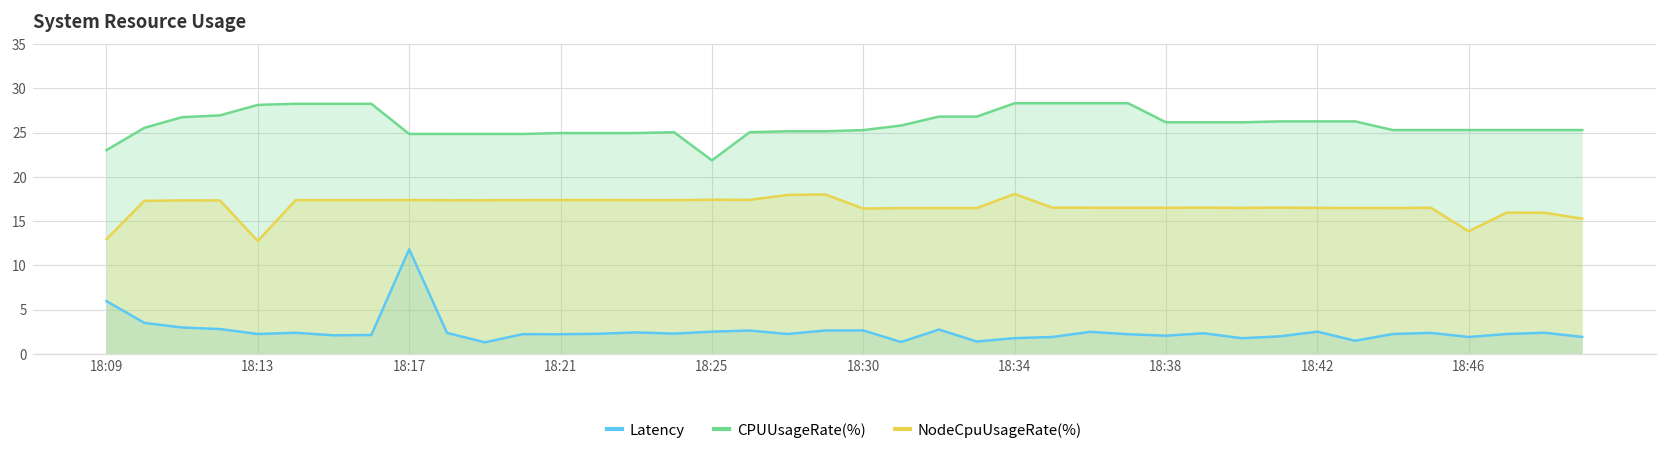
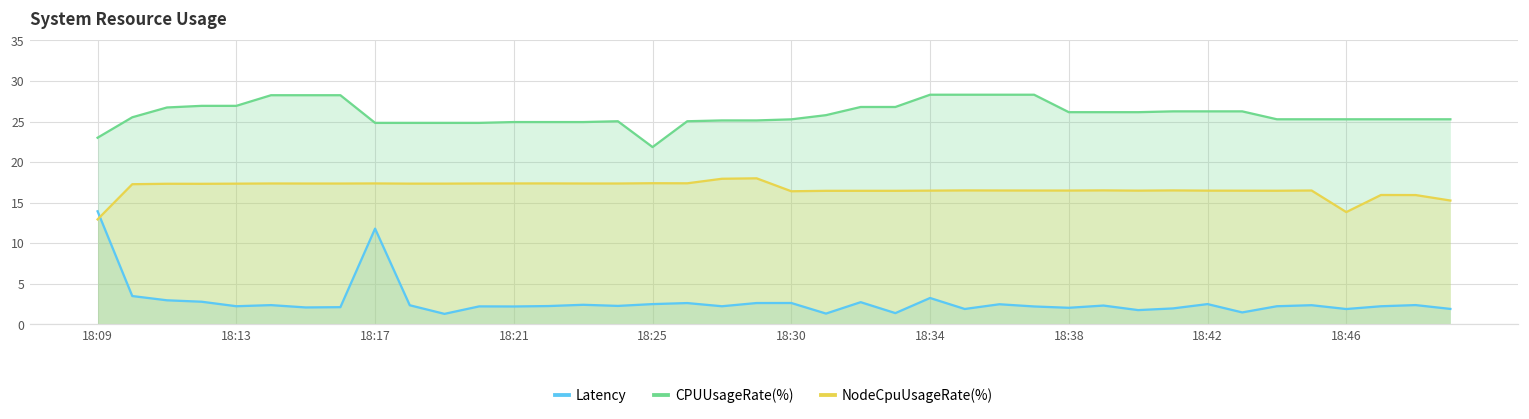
  {
    "Latency": {
-     "18:09": 6,
+     "18:09": 14,
      "18:13": 2,
      "18:17": 12,
      "18:21": 2,
      "18:25": 3,
      "18:30": 3,
-     "18:34": 2,
+     "18:34": 3,
      "18:38": 2,
      "18:42": 3,
      "18:46": 2
    },
    "CPUUsageRate(%)": {
      "18:09": 23,
-     "18:13": 28,
+     "18:13": 27,
      "18:17": 25,
      "18:21": 25,
      "18:25": 22,
      "18:30": 25,
      "18:34": 28,
      "18:38": 26,
      "18:42": 26,
      "18:46": 25
    },
    "NodeCpuUsageRate(%)": {
      "18:09": 13,
-     "18:13": 13,
+     "18:13": 17,
      "18:17": 17,
      "18:21": 17,
      "18:25": 17,
      "18:30": 16,
-     "18:34": 18,
+     "18:34": 16,
      "18:38": 16,
      "18:42": 16,
      "18:46": 14
    }
  }
